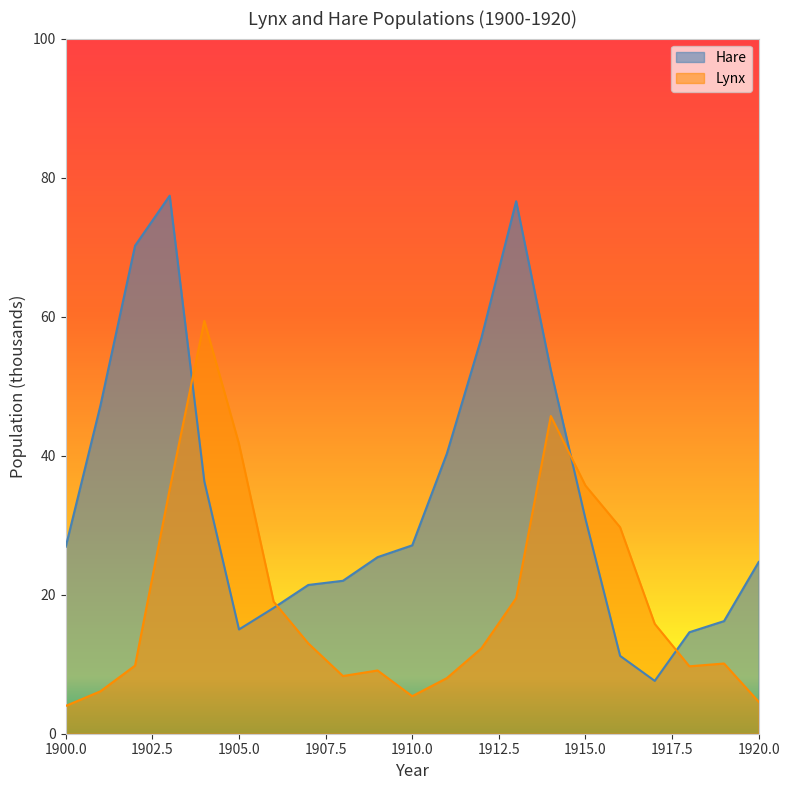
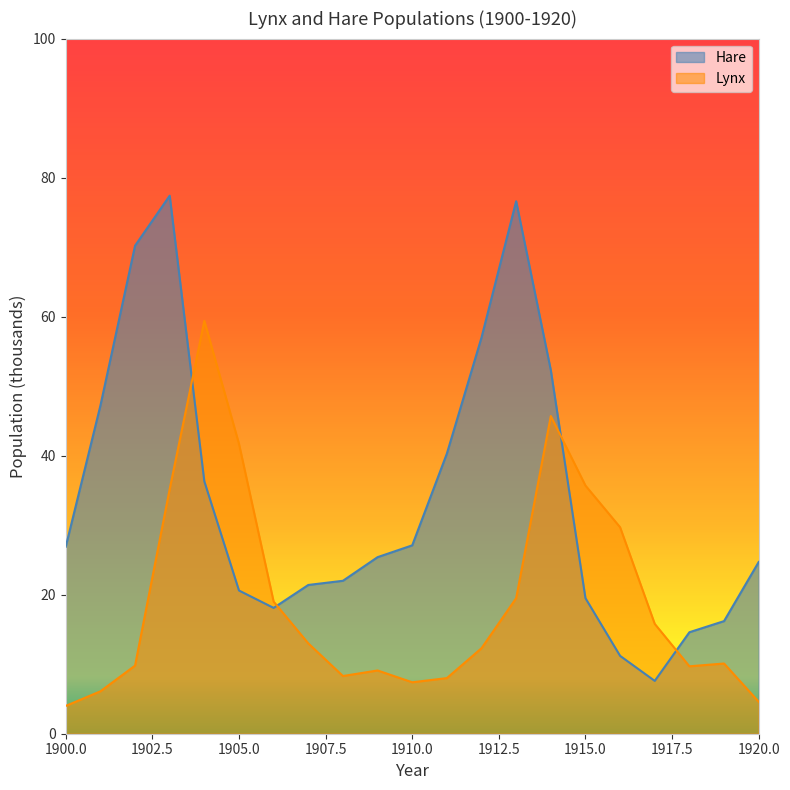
  {
    "Hare": {
      "1900.0": 27,
-     "1905.0": 15,
+     "1905.0": 21,
      "1910.0": 27,
-     "1915.0": 31,
+     "1915.0": 20,
      "1920.0": 25
    },
    "Lynx": {
      "1900.0": 4,
      "1905.0": 42,
-     "1910.0": 5,
+     "1910.0": 7,
      "1915.0": 36,
      "1920.0": 5
    }
  }
